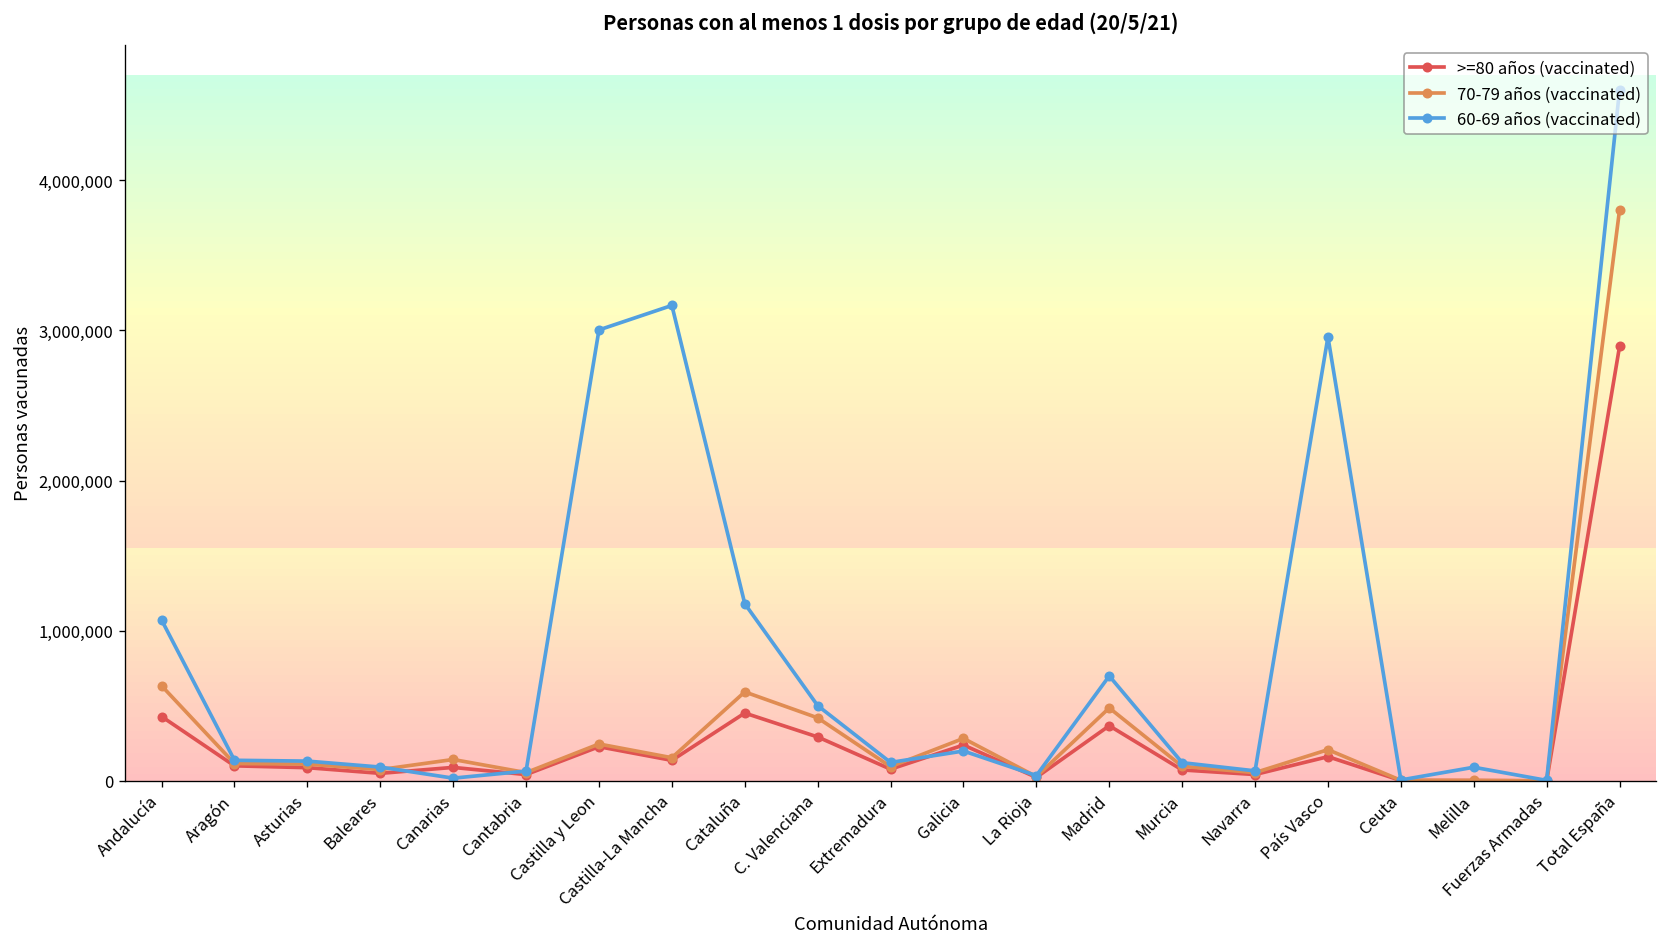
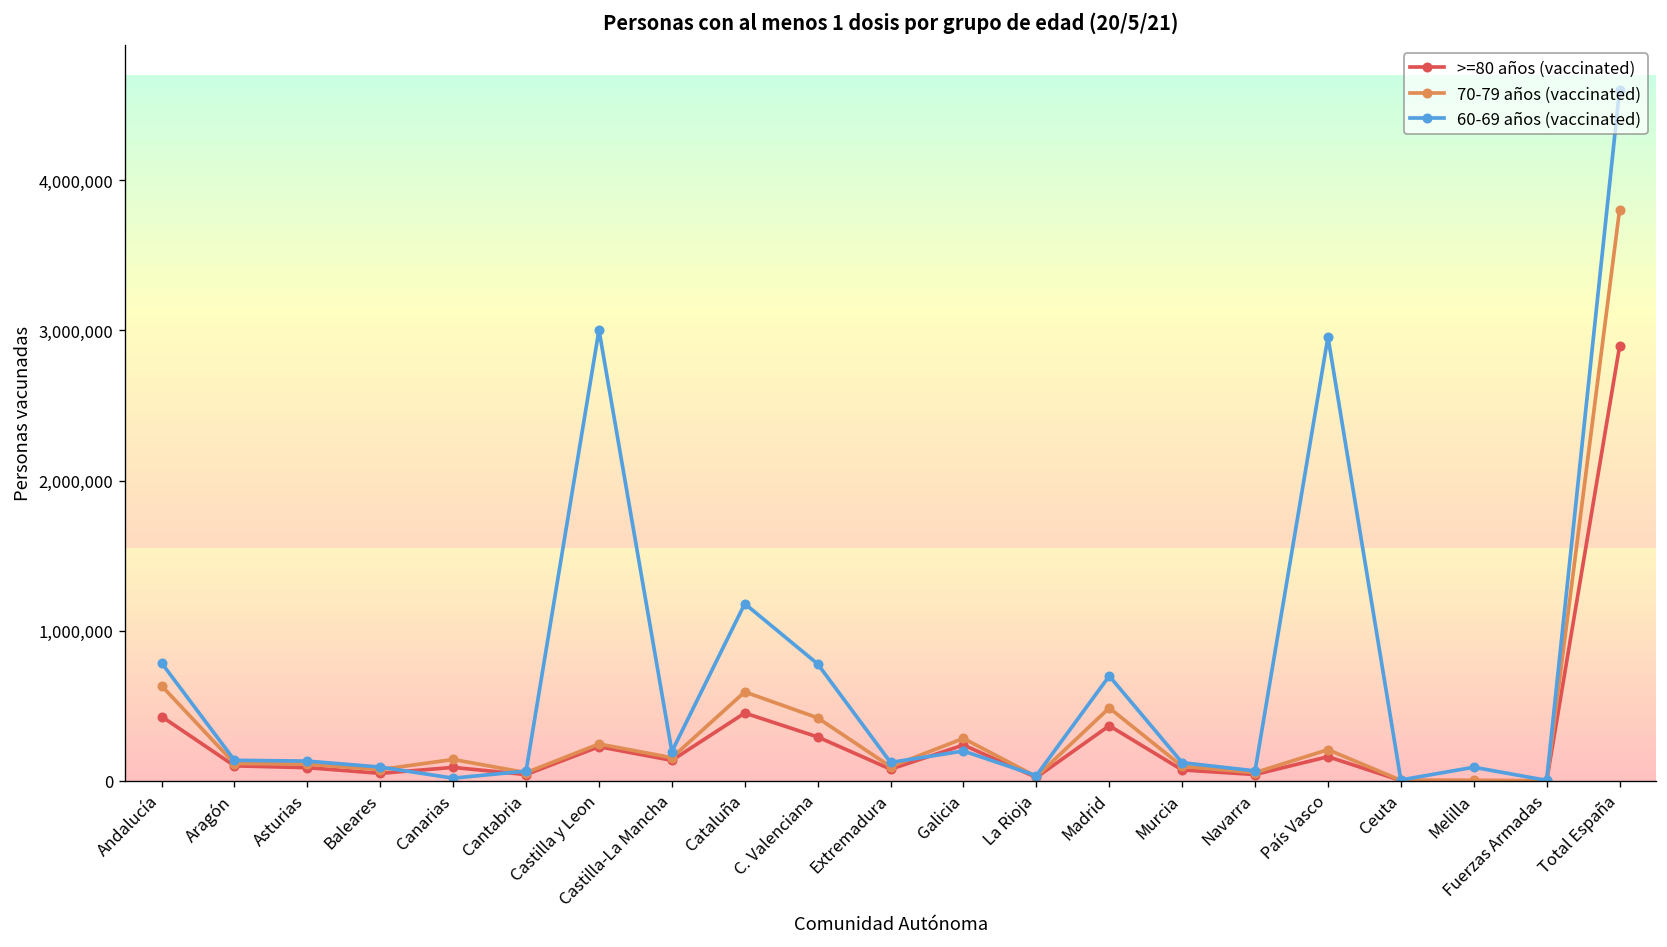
  {
    "60-69 años (vaccinated)": {
-     "Andalucía": "1,070,000",
+     "Andalucía": "790,000",
      "Aragón": "140,000",
      "Canarias": "20,000",
      "Castilla y Leon": "3,000,000",
-     "Castilla-La Mancha": "3,170,000",
+     "Castilla-La Mancha": "200,000",
      "Cataluña": "1,180,000",
-     "C. Valenciana": "500,000",
+     "C. Valenciana": "780,000",
      "Extremadura": "120,000",
      "Galicia": "200,000",
      "Madrid": "700,000",
      "Murcia": "120,000",
      "País Vasco": "2,960,000",
      "Melilla": "90,000"
    }
  }
